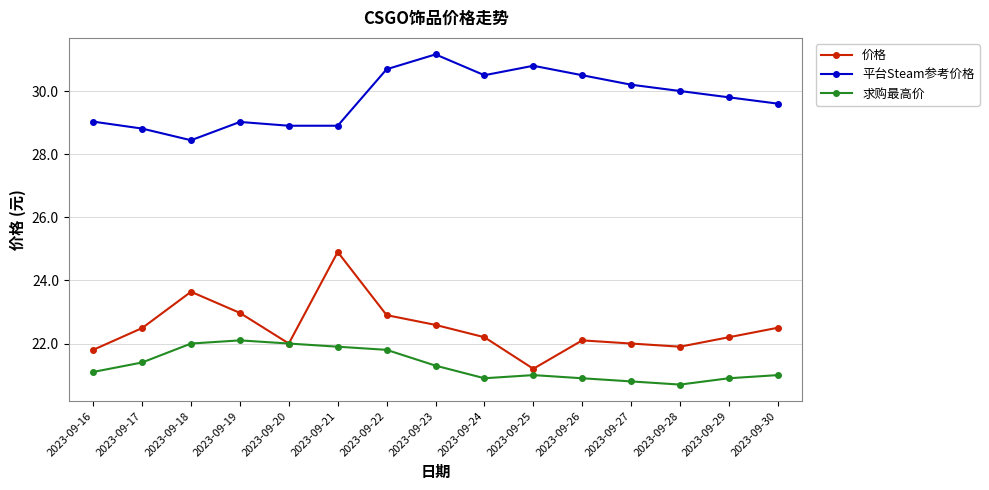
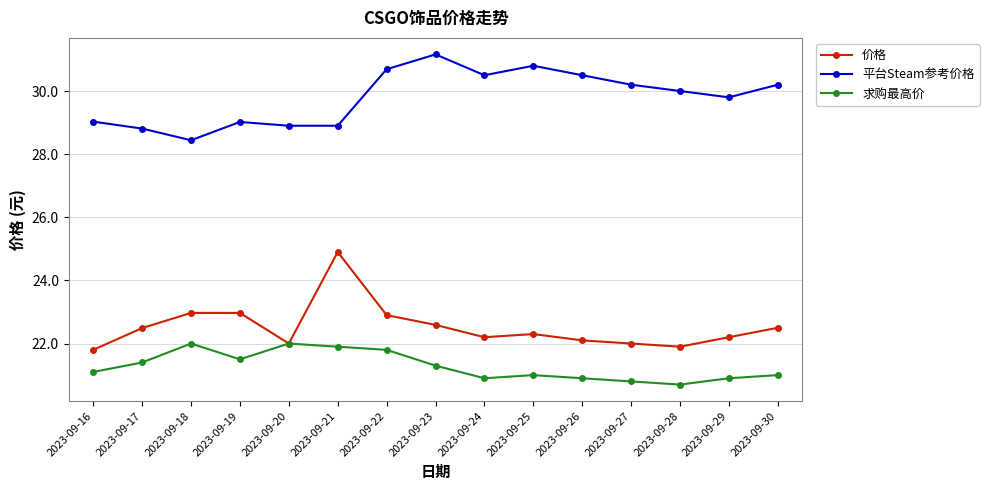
  {
    "价格": {
      "2023-09-16": 21.8,
      "2023-09-17": 22.5,
-     "2023-09-18": 23.6,
+     "2023-09-18": 23.0,
      "2023-09-19": 23.0,
      "2023-09-21": 24.9,
      "2023-09-22": 22.9,
      "2023-09-23": 22.6,
      "2023-09-24": 22.2,
-     "2023-09-25": 21.2,
+     "2023-09-25": 22.3,
      "2023-09-26": 22.1,
      "2023-09-27": 22.0,
      "2023-09-28": 21.9,
      "2023-09-29": 22.2,
      "2023-09-30": 22.5
    },
    "平台Steam参考价格": {
      "2023-09-16": 29.0,
      "2023-09-17": 28.8,
      "2023-09-18": 28.4,
      "2023-09-19": 29.0,
      "2023-09-20": 28.9,
      "2023-09-21": 28.9,
      "2023-09-22": 30.7,
      "2023-09-23": 31.2,
      "2023-09-24": 30.5,
      "2023-09-25": 30.8,
      "2023-09-26": 30.5,
      "2023-09-27": 30.2,
      "2023-09-28": 30.0,
      "2023-09-29": 29.8,
-     "2023-09-30": 29.6
+     "2023-09-30": 30.2
    },
    "求购最高价": {
      "2023-09-16": 21.1,
      "2023-09-17": 21.4,
      "2023-09-18": 22.0,
-     "2023-09-19": 22.1,
+     "2023-09-19": 21.5,
      "2023-09-21": 21.9,
      "2023-09-22": 21.8,
      "2023-09-23": 21.3,
      "2023-09-24": 20.9,
      "2023-09-25": 21.0,
      "2023-09-26": 20.9,
      "2023-09-27": 20.8,
      "2023-09-28": 20.7,
      "2023-09-29": 20.9,
      "2023-09-30": 21.0
    }
  }
